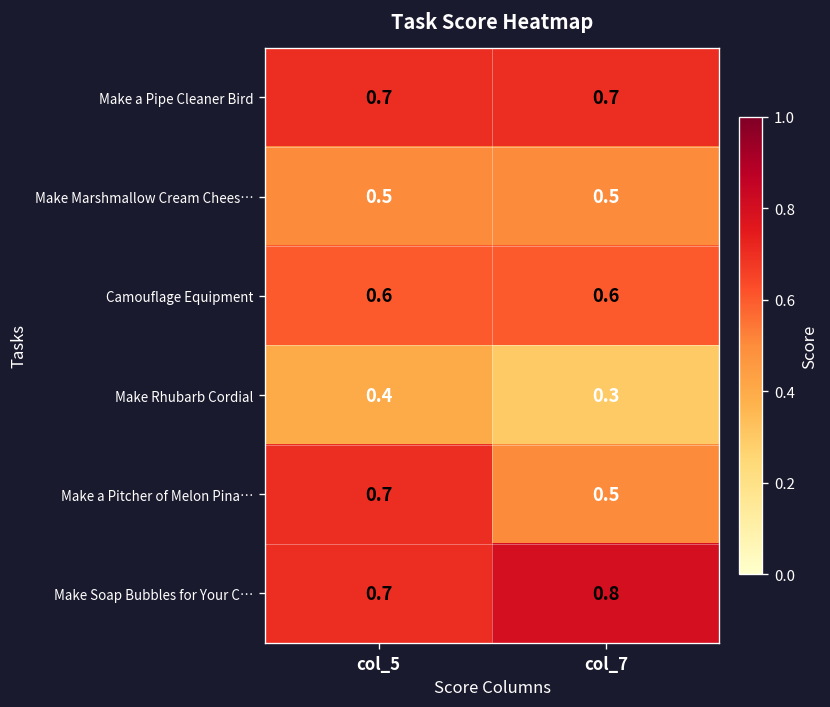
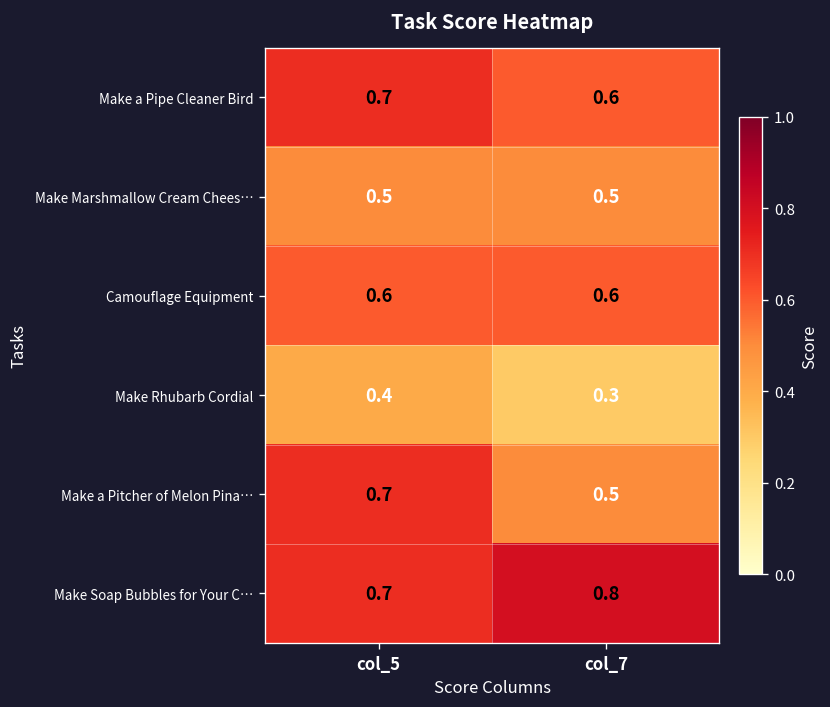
  {
    "Make a Pipe Cleaner Bird": {
      "col_5": 0.7,
-     "col_7": 0.7
+     "col_7": 0.6
    },
    "Make Marshmallow Cream Chees…": {
      "col_5": 0.5,
      "col_7": 0.5
    },
    "Camouflage Equipment": {
      "col_5": 0.6,
      "col_7": 0.6
    },
    "Make Rhubarb Cordial": {
      "col_5": 0.4,
      "col_7": 0.3
    },
    "Make a Pitcher of Melon Pina…": {
      "col_5": 0.7,
      "col_7": 0.5
    },
    "Make Soap Bubbles for Your C…": {
      "col_5": 0.7,
      "col_7": 0.8
    }
  }
